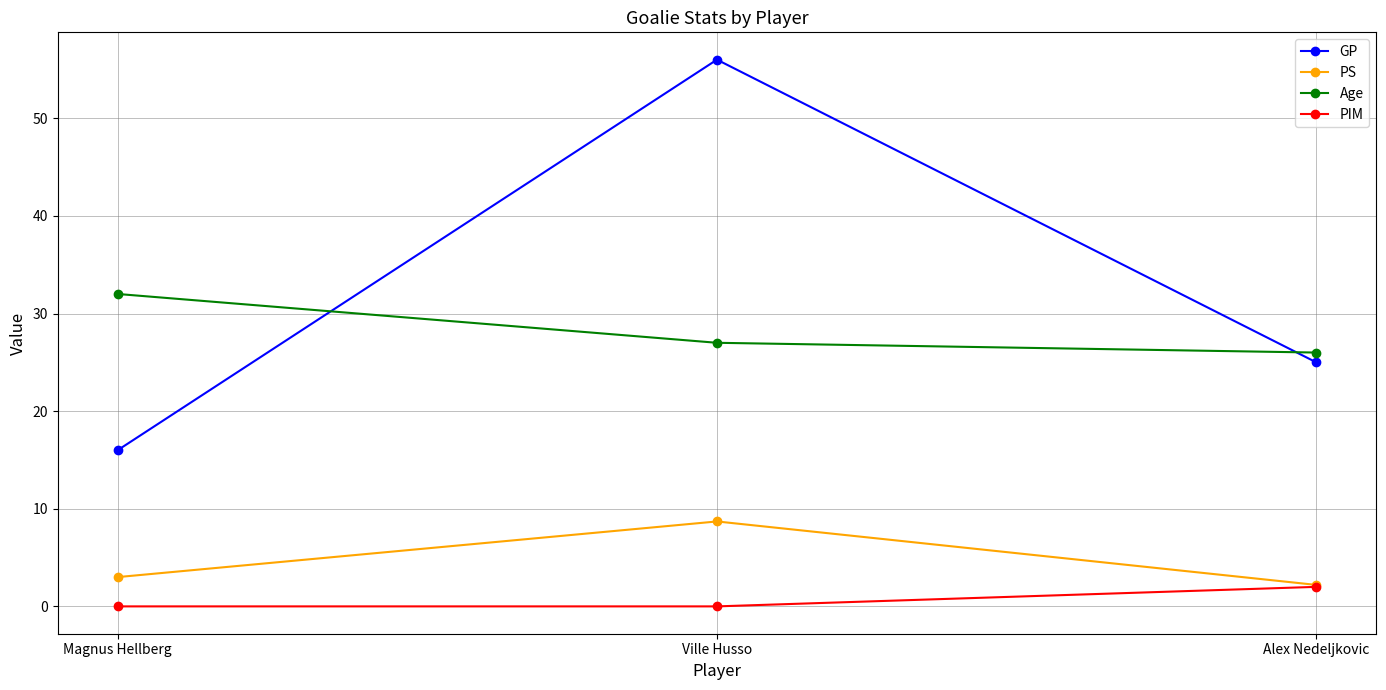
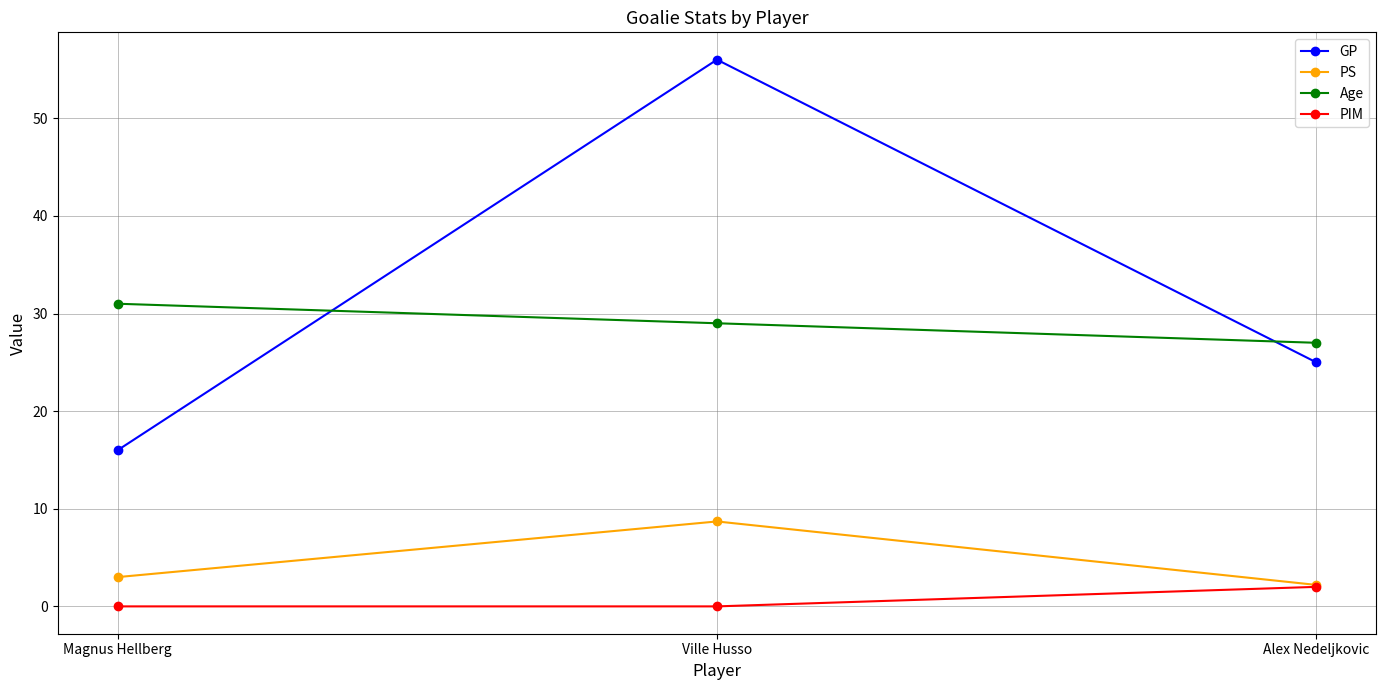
  {
    "GP": {
      "Magnus Hellberg": 16,
      "Ville Husso": 56,
      "Alex Nedeljkovic": 25
    },
    "PS": {
      "Magnus Hellberg": 3,
      "Ville Husso": 9
    },
    "Age": {
-     "Magnus Hellberg": 32,
-     "Ville Husso": 27,
-     "Alex Nedeljkovic": 26
+     "Magnus Hellberg": 31,
+     "Ville Husso": 29,
+     "Alex Nedeljkovic": 27
    },
    "PIM": {
      "Magnus Hellberg": 0,
      "Ville Husso": 0
    }
  }
